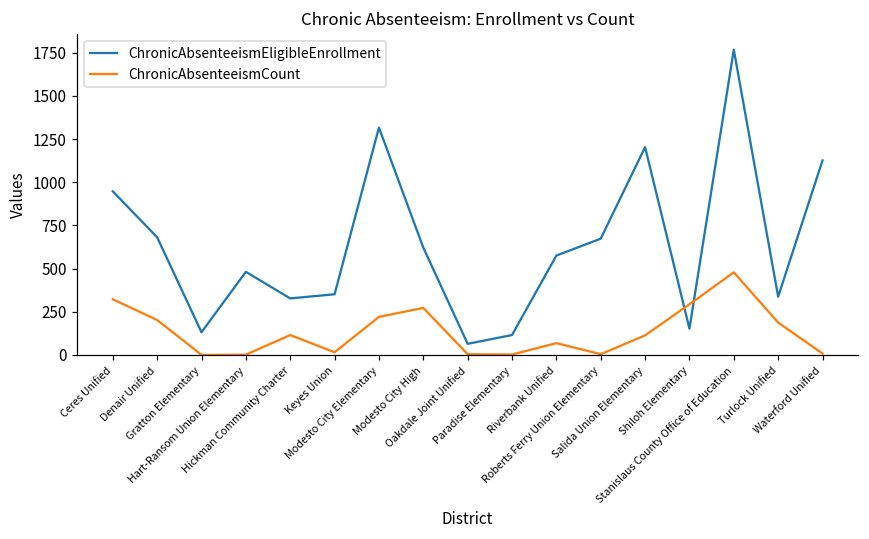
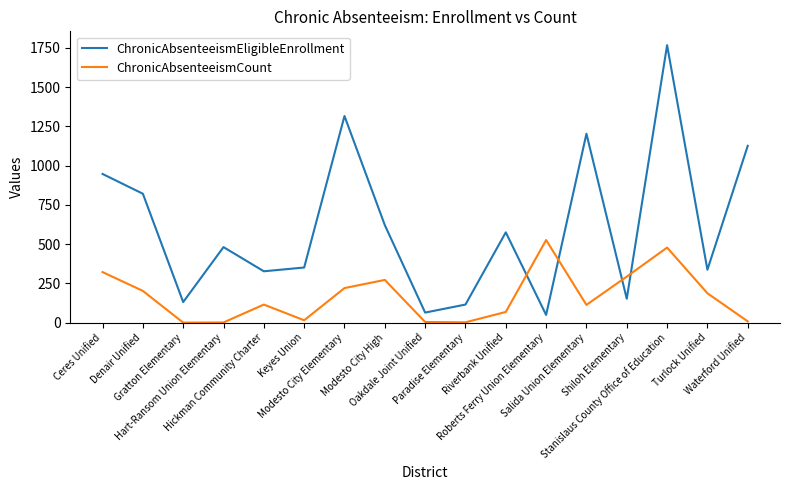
  {
    "ChronicAbsenteeismEligibleEnrollment": {
      "Ceres Unified": 950,
-     "Denair Unified": 680,
+     "Denair Unified": 820,
      "Gratton Elementary": 130,
      "Hart-Ransom Union Elementary": 480,
      "Hickman Community Charter": 330,
      "Keyes Union": 350,
      "Modesto City Elementary": 1320,
      "Modesto City High": 620,
      "Oakdale Joint Unified": 60,
      "Paradise Elementary": 120,
      "Riverbank Unified": 580,
-     "Roberts Ferry Union Elementary": 670,
+     "Roberts Ferry Union Elementary": 50,
      "Salida Union Elementary": 1200,
      "Shiloh Elementary": 150,
      "Stanislaus County Office of Education": 1770,
      "Turlock Unified": 340,
      "Waterford Unified": 1130
    },
    "ChronicAbsenteeismCount": {
      "Ceres Unified": 320,
      "Denair Unified": 200,
      "Gratton Elementary": 0,
      "Hart-Ransom Union Elementary": 0,
      "Hickman Community Charter": 120,
      "Keyes Union": 20,
      "Modesto City Elementary": 220,
      "Modesto City High": 270,
      "Oakdale Joint Unified": 0,
      "Paradise Elementary": 0,
      "Riverbank Unified": 70,
-     "Roberts Ferry Union Elementary": 0,
+     "Roberts Ferry Union Elementary": 530,
      "Salida Union Elementary": 110,
      "Shiloh Elementary": 290,
      "Stanislaus County Office of Education": 480,
      "Turlock Unified": 190,
      "Waterford Unified": 10
    }
  }
